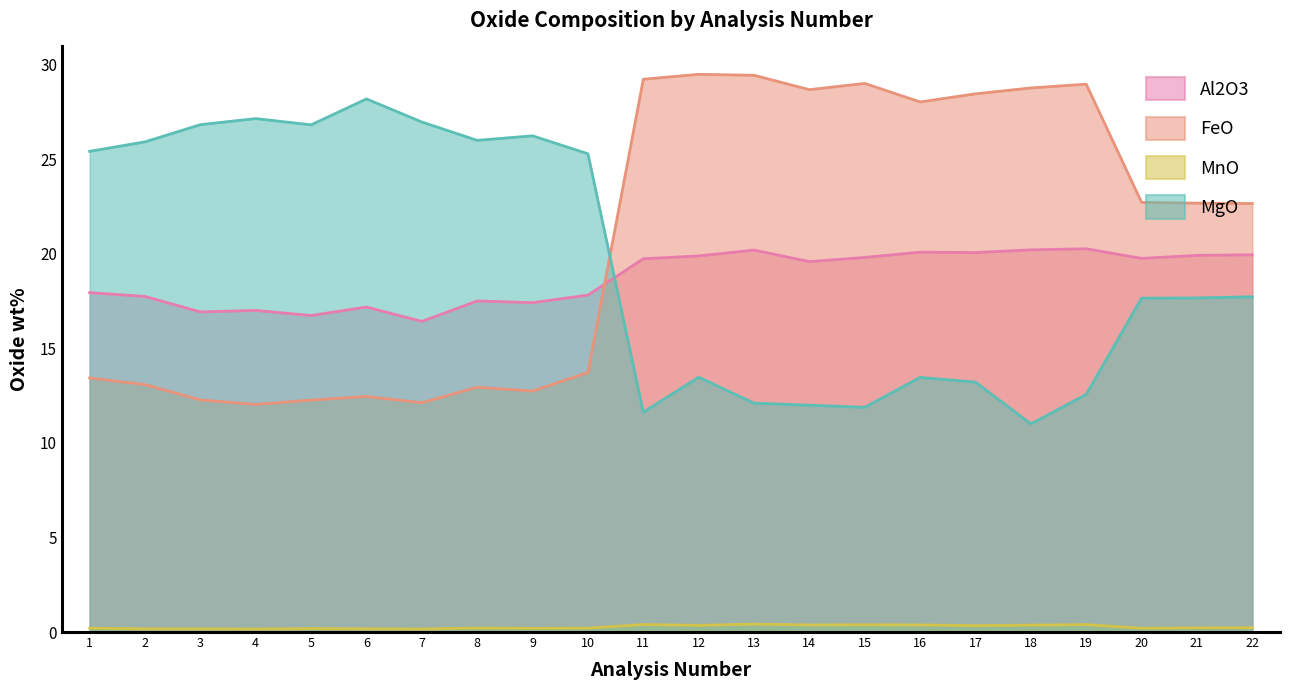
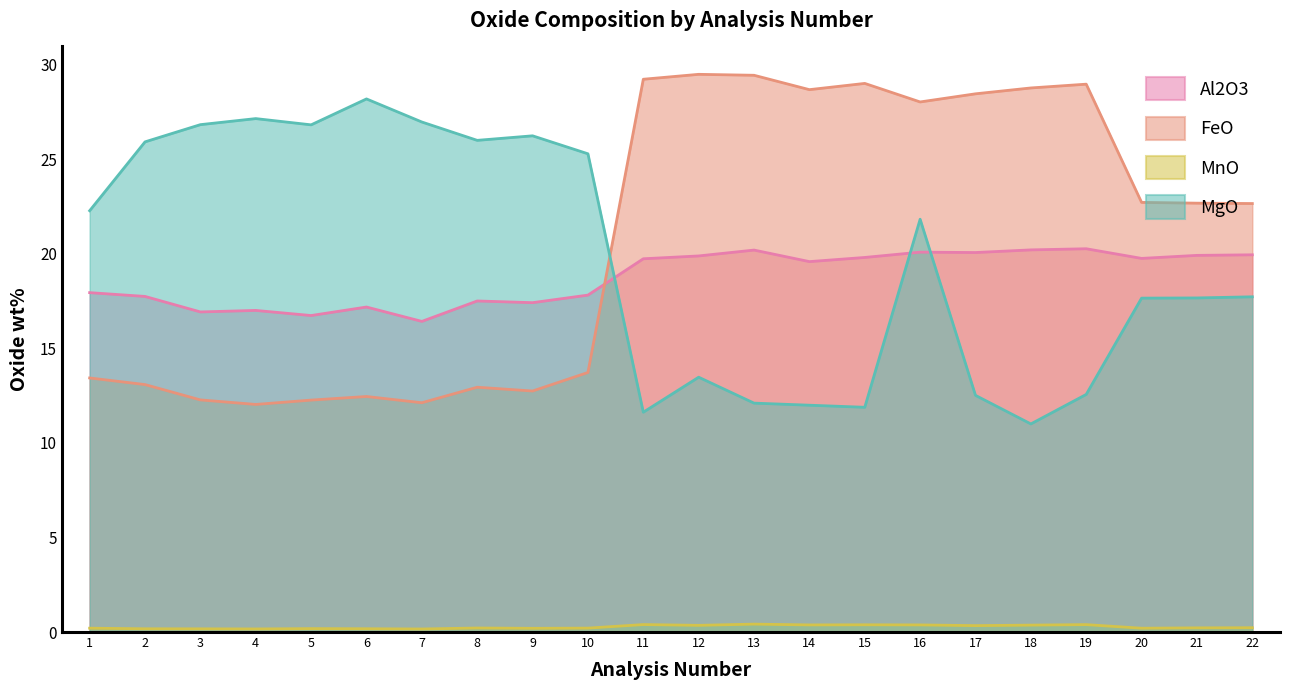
  {
    "MgO": {
-     "1": 25.4,
+     "1": 22.3,
      "2": 25.9,
      "3": 26.8,
      "4": 27.1,
      "5": 26.8,
      "6": 28.2,
      "7": 27.0,
      "8": 26.0,
      "9": 26.2,
      "10": 25.3,
      "11": 11.6,
      "12": 13.5,
      "13": 12.1,
      "14": 12.0,
      "15": 11.9,
-     "16": 13.5,
-     "17": 13.2,
+     "16": 21.8,
+     "17": 12.5,
      "18": 11.0,
      "19": 12.6,
      "20": 17.7,
      "21": 17.7,
      "22": 17.7
    }
  }
